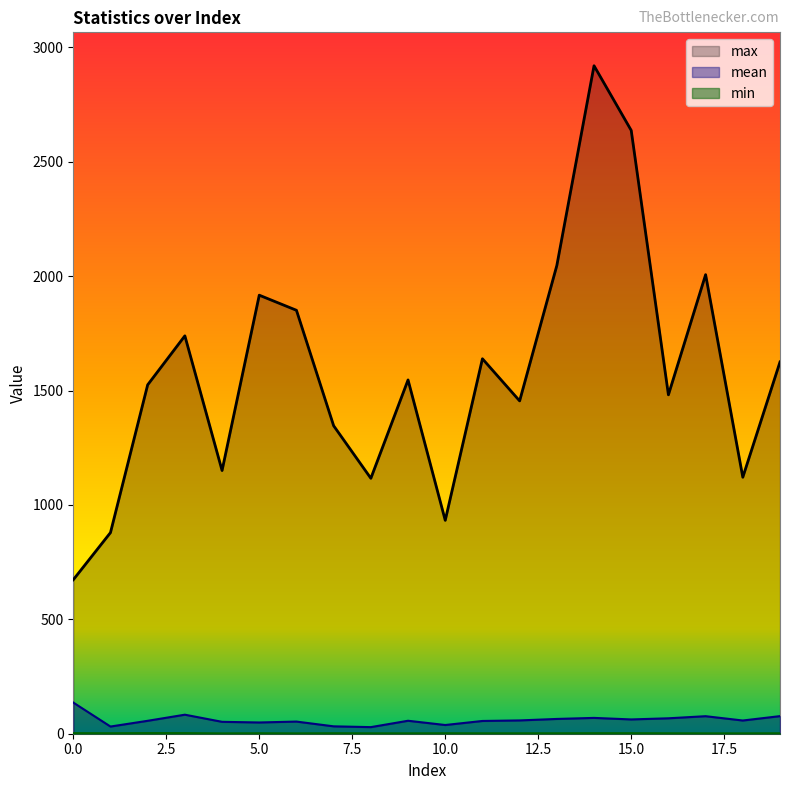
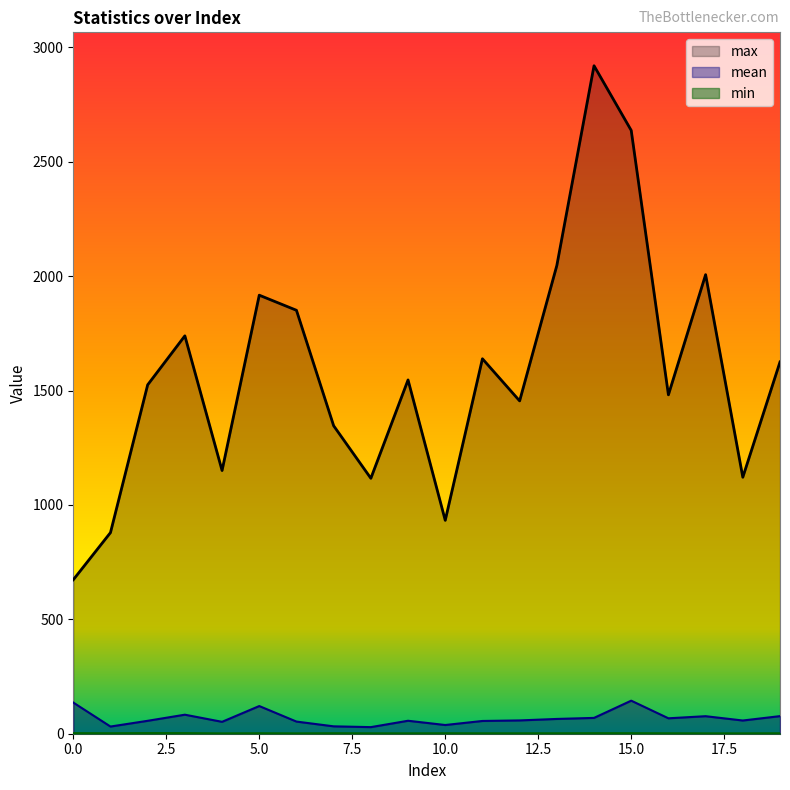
  {
    "max": {
      "0.0": 670,
      "5.0": 1920,
      "10.0": 930,
      "15.0": 2640
    },
    "mean": {
      "0.0": 140,
-     "5.0": 50,
+     "5.0": 120,
      "10.0": 40,
-     "15.0": 60
+     "15.0": 140
    },
    "min": {
      "0.0": 0,
      "5.0": 0,
      "10.0": 0,
      "15.0": 0
    }
  }
